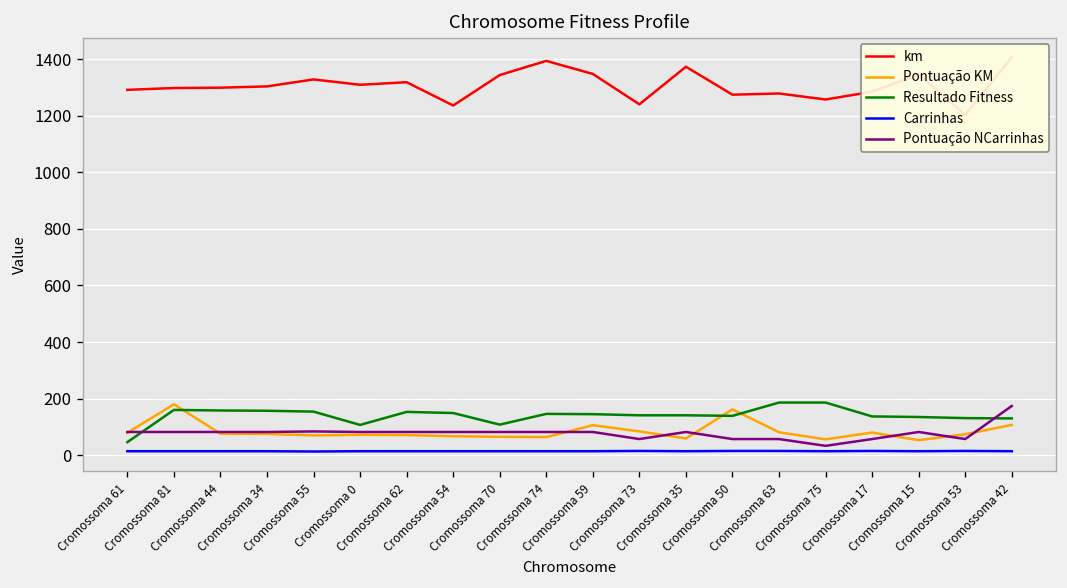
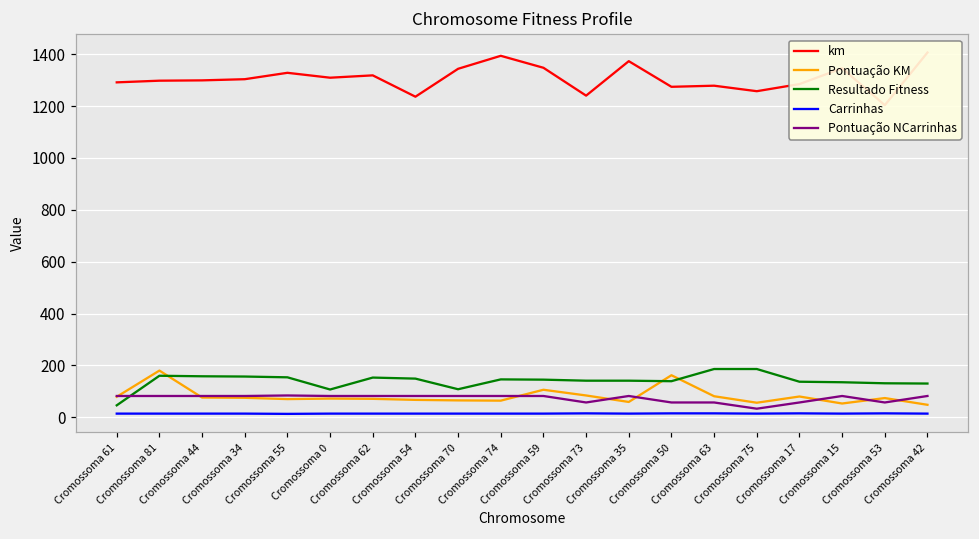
  {
    "km": {
      "Cromossoma 61": 1290,
      "Cromossoma 81": 1300,
      "Cromossoma 44": 1300,
      "Cromossoma 34": 1300,
      "Cromossoma 55": 1330,
      "Cromossoma 0": 1310,
      "Cromossoma 62": 1320,
      "Cromossoma 54": 1240,
      "Cromossoma 70": 1340,
      "Cromossoma 74": 1390,
      "Cromossoma 59": 1350,
      "Cromossoma 73": 1240,
      "Cromossoma 35": 1370,
      "Cromossoma 50": 1270,
      "Cromossoma 63": 1280,
      "Cromossoma 75": 1260
    },
    "Pontuação KM": {
      "Cromossoma 81": 180,
      "Cromossoma 55": 70,
      "Cromossoma 62": 70,
      "Cromossoma 54": 70,
      "Cromossoma 70": 70,
      "Cromossoma 74": 60,
      "Cromossoma 59": 110,
      "Cromossoma 73": 80,
      "Cromossoma 35": 60,
      "Cromossoma 50": 160,
      "Cromossoma 63": 80,
      "Cromossoma 75": 60,
      "Cromossoma 17": 80,
      "Cromossoma 15": 50,
      "Cromossoma 53": 70,
-     "Cromossoma 42": 110
+     "Cromossoma 42": 50
    },
    "Resultado Fitness": {
      "Cromossoma 61": 50,
      "Cromossoma 81": 160,
      "Cromossoma 44": 160,
      "Cromossoma 34": 160,
      "Cromossoma 55": 150,
      "Cromossoma 0": 110,
      "Cromossoma 62": 150,
      "Cromossoma 54": 150,
      "Cromossoma 70": 110,
      "Cromossoma 74": 150,
      "Cromossoma 59": 150,
      "Cromossoma 73": 140,
      "Cromossoma 35": 140,
      "Cromossoma 50": 140,
      "Cromossoma 63": 190,
      "Cromossoma 75": 190,
      "Cromossoma 17": 140,
      "Cromossoma 15": 140,
      "Cromossoma 53": 130,
      "Cromossoma 42": 130
    },
    "Carrinhas": {
      "Cromossoma 61": 10,
      "Cromossoma 81": 10,
      "Cromossoma 44": 10,
      "Cromossoma 34": 10,
      "Cromossoma 55": 10,
      "Cromossoma 0": 10,
      "Cromossoma 62": 10,
      "Cromossoma 54": 10,
      "Cromossoma 70": 10,
      "Cromossoma 74": 10,
      "Cromossoma 59": 10,
      "Cromossoma 73": 20,
      "Cromossoma 35": 10,
      "Cromossoma 50": 20,
      "Cromossoma 63": 20,
      "Cromossoma 75": 10,
      "Cromossoma 17": 20,
      "Cromossoma 15": 10,
      "Cromossoma 53": 20,
      "Cromossoma 42": 10
    },
    "Pontuação NCarrinhas": {
      "Cromossoma 81": 80,
      "Cromossoma 55": 80,
      "Cromossoma 62": 80,
      "Cromossoma 54": 80,
      "Cromossoma 70": 80,
      "Cromossoma 74": 80,
      "Cromossoma 59": 80,
      "Cromossoma 73": 60,
      "Cromossoma 35": 80,
      "Cromossoma 50": 60,
      "Cromossoma 63": 60,
      "Cromossoma 75": 30,
      "Cromossoma 17": 60,
      "Cromossoma 15": 80,
      "Cromossoma 53": 60,
-     "Cromossoma 42": 170
+     "Cromossoma 42": 80
    }
  }
